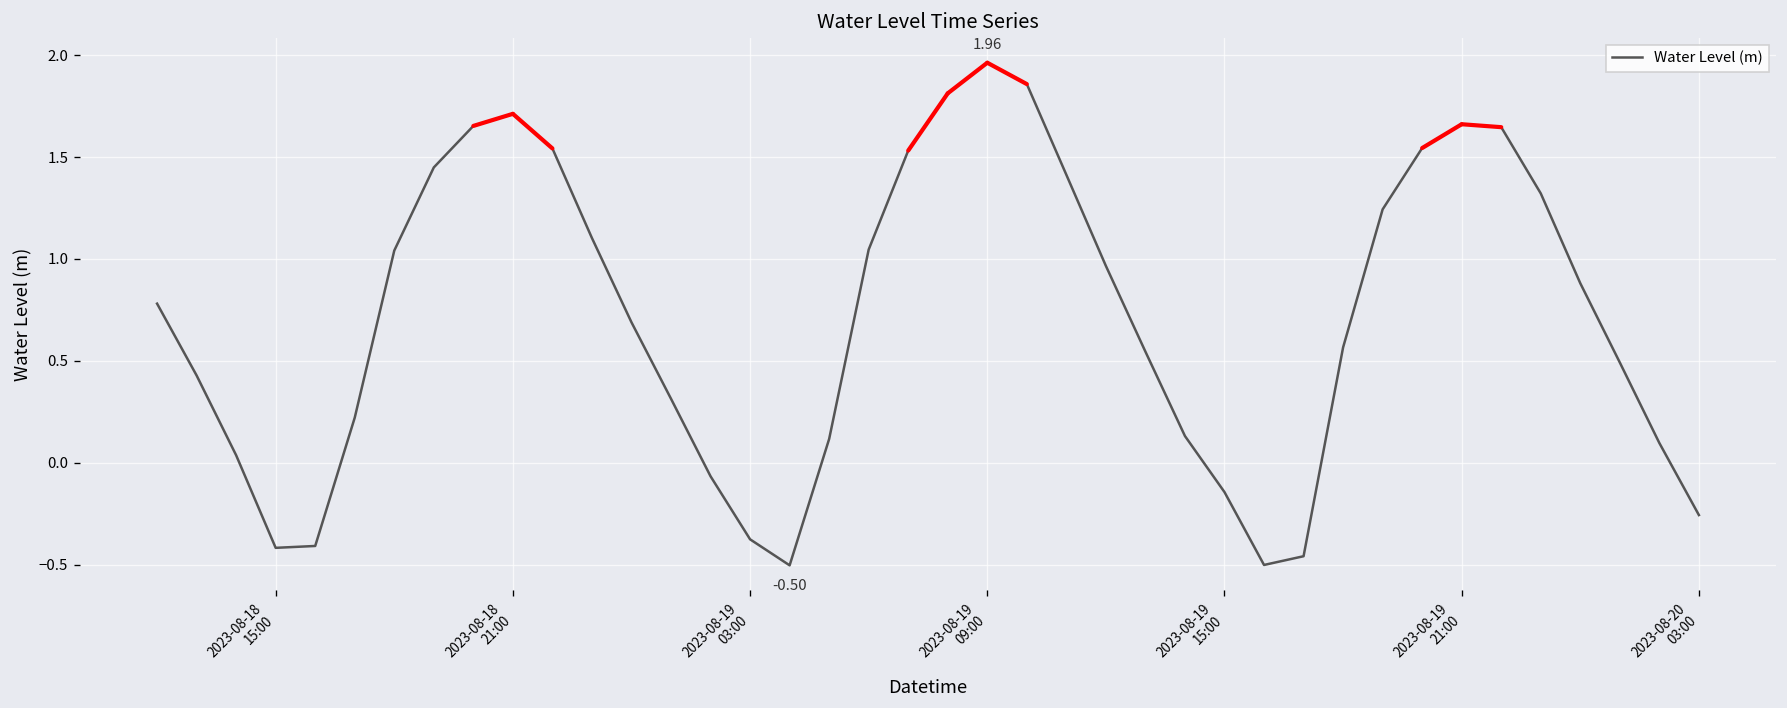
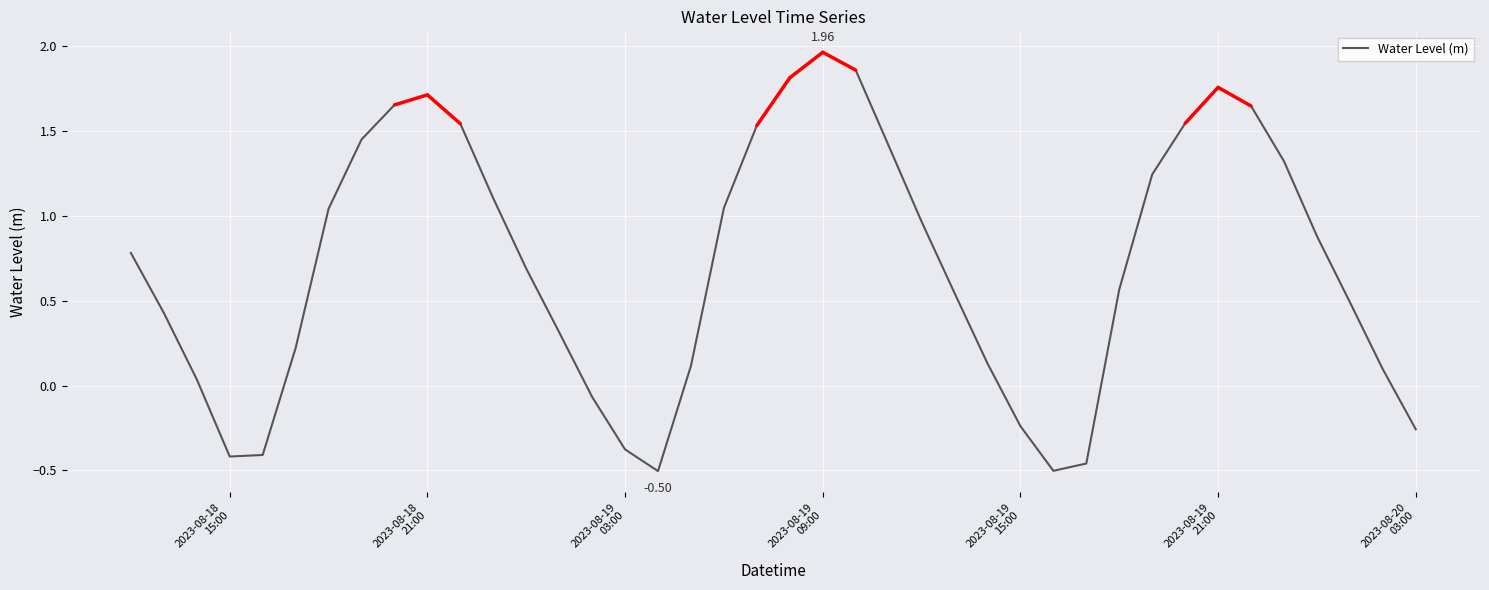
  {
    "Water Level (m)": {
      "2023-08-18 15:00": -0.42,
      "2023-08-19 03:00": -0.38,
-     "2023-08-19 15:00": -0.14,
-     "2023-08-19 21:00": 1.66,
+     "2023-08-19 15:00": -0.24,
+     "2023-08-19 21:00": 1.76,
      "2023-08-20 03:00": -0.26
    }
  }
